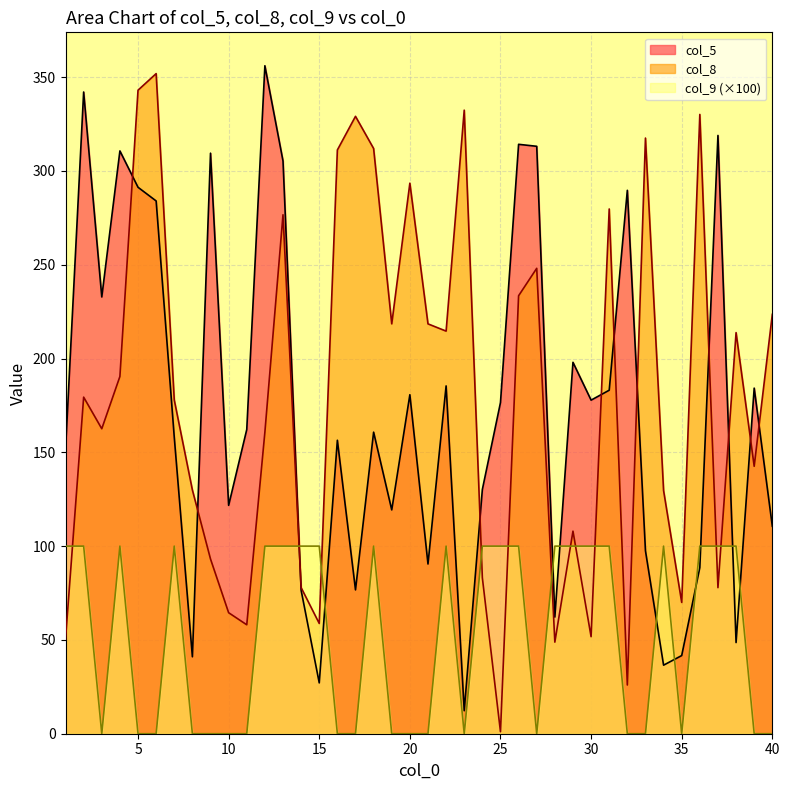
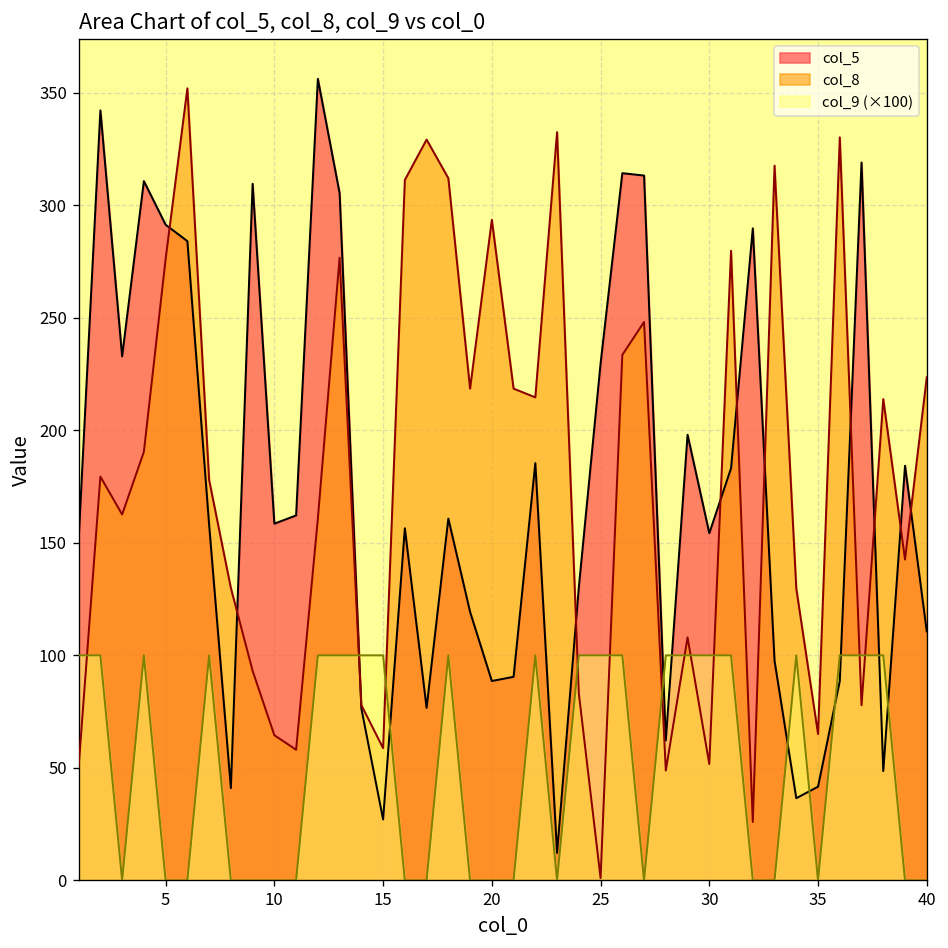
  {
    "col_5": {
      "5": 291,
-     "10": 122,
+     "10": 158,
      "15": 27,
-     "20": 181,
-     "25": 177,
-     "30": 178,
+     "20": 89,
+     "25": 230,
+     "30": 154,
      "35": 42,
      "40": 111
    },
    "col_8": {
-     "5": 343,
+     "5": 276,
      "10": 65,
      "15": 59,
      "20": 293,
      "25": 1,
      "30": 52,
-     "35": 70,
+     "35": 65,
      "40": 224
    },
    "col_9 (×100)": {
      "5": 0,
      "10": 0,
      "15": 100,
      "20": 0,
      "25": 100,
      "30": 100,
      "35": 0,
      "40": 0
    }
  }
